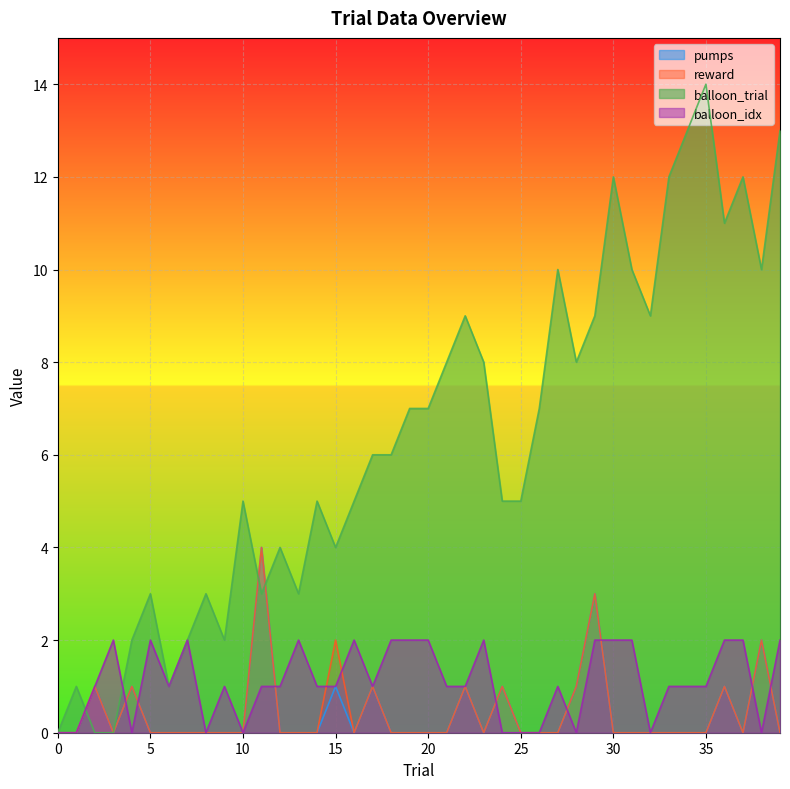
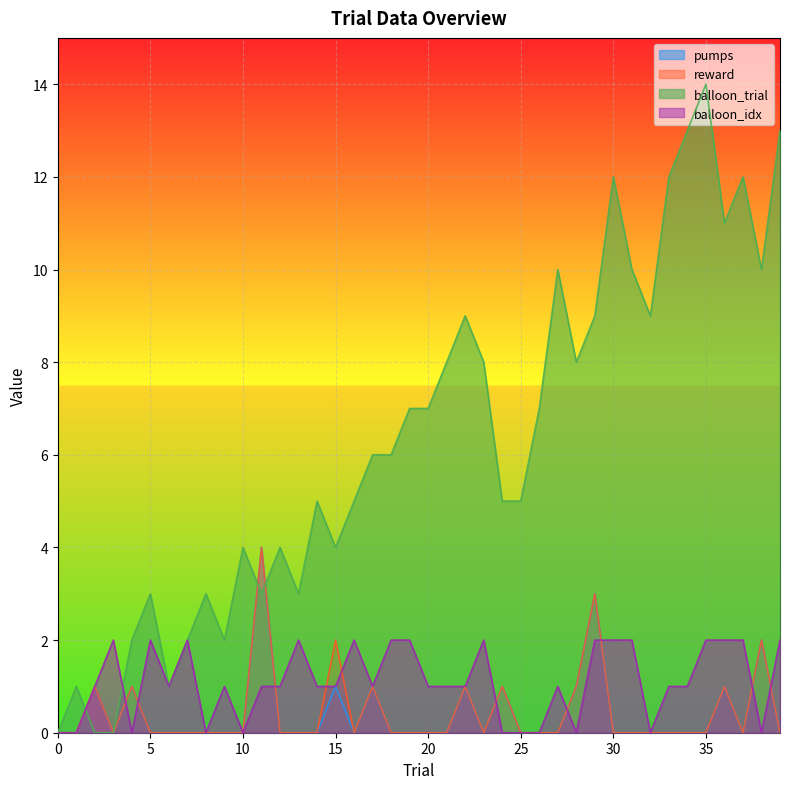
  {
    "reward": {
      "15": 2
    },
    "balloon_trial": {
      "5": 3,
-     "10": 5,
+     "10": 4,
      "15": 4,
      "20": 7,
      "25": 5,
      "30": 12
    },
    "balloon_idx": {
      "5": 2,
-     "20": 2,
+     "20": 1,
      "30": 2,
-     "35": 1
+     "35": 2
    }
  }
